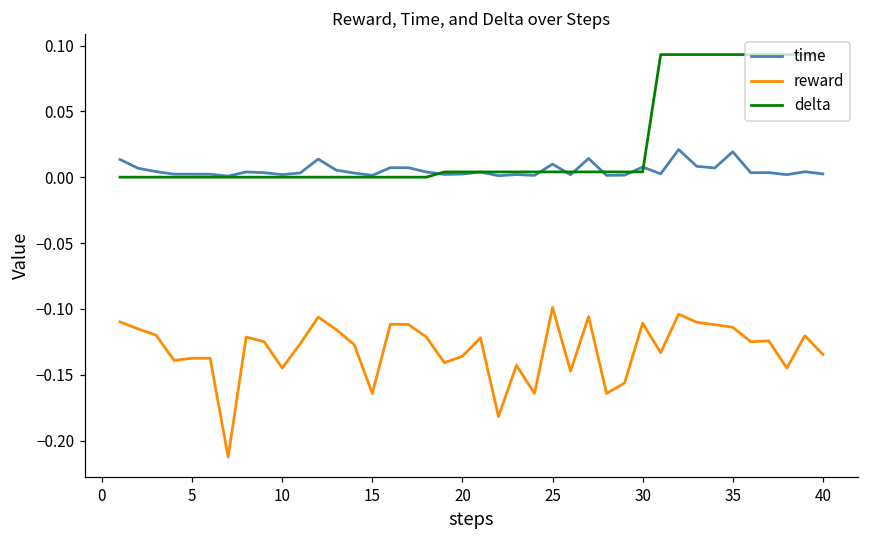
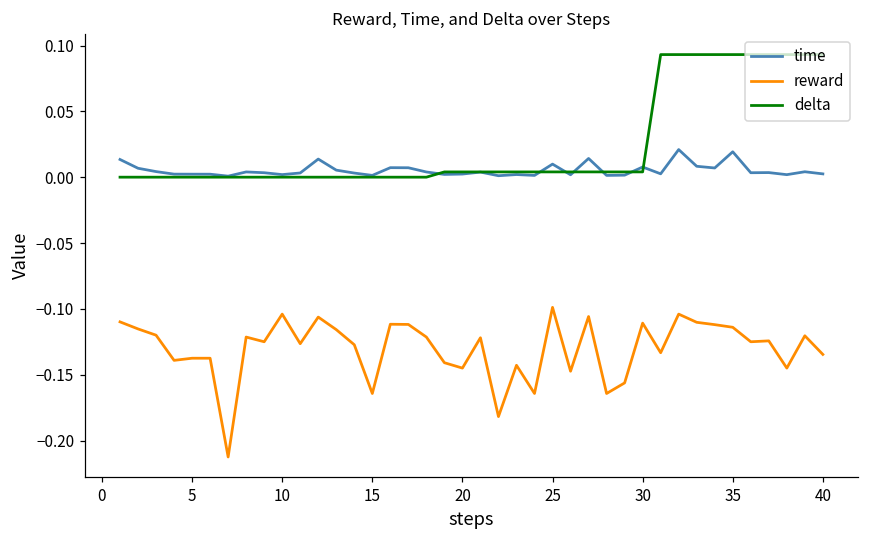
  {
    "time": {
      "5": 0.002,
      "25": 0.010,
      "30": 0.008,
      "35": 0.019,
      "40": 0.002
    },
    "reward": {
      "5": -0.138,
-     "10": -0.145,
+     "10": -0.104,
      "15": -0.164,
-     "20": -0.136,
+     "20": -0.145,
      "25": -0.099,
      "30": -0.111,
      "35": -0.114,
      "40": -0.135
    },
    "delta": {
      "5": 0.000,
      "25": 0.004,
      "30": 0.004,
      "35": 0.093
    }
  }
